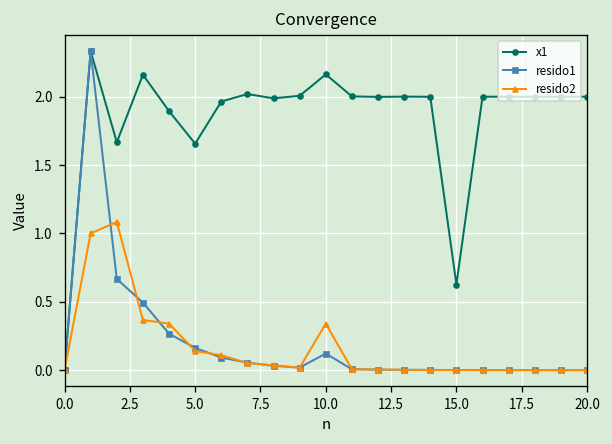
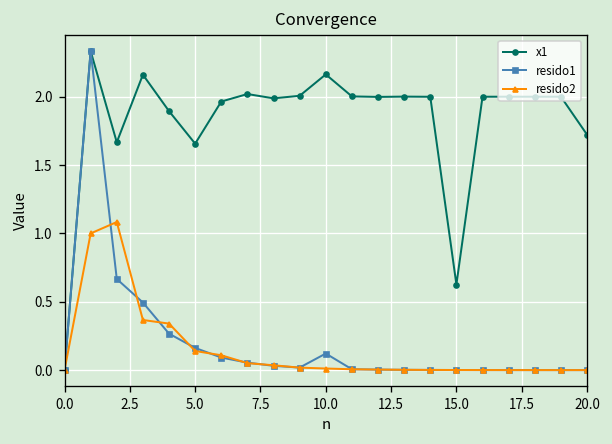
  {
    "x1": {
      "5.0": 1.66,
      "10.0": 2.16,
      "15.0": 0.63,
-     "20.0": 2.00
+     "20.0": 1.72
    },
    "resido1": {
      "5.0": 0.16,
      "10.0": 0.12
    },
    "resido2": {
      "5.0": 0.14,
-     "10.0": 0.34
+     "10.0": 0.01
    }
  }
